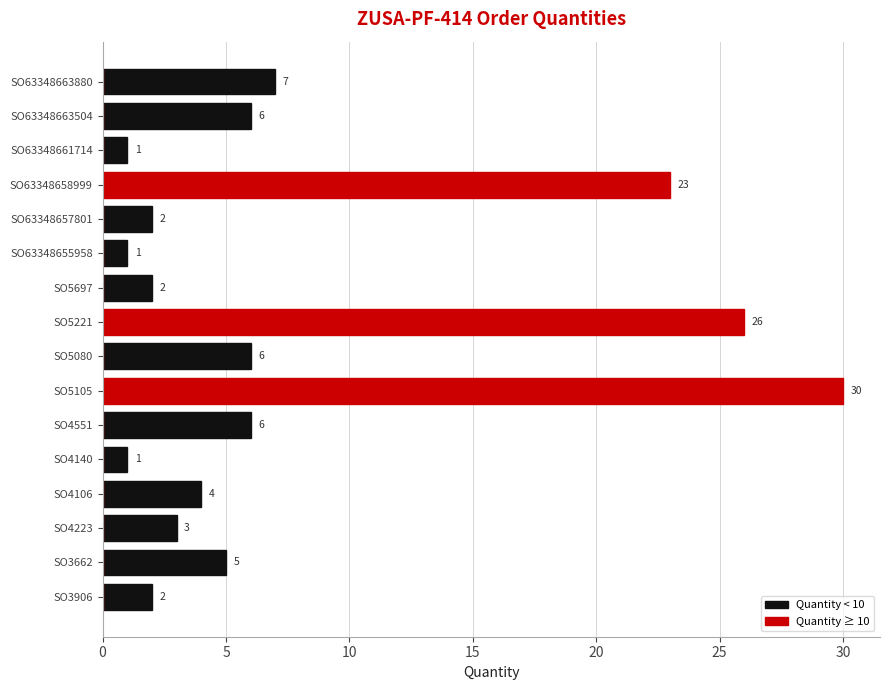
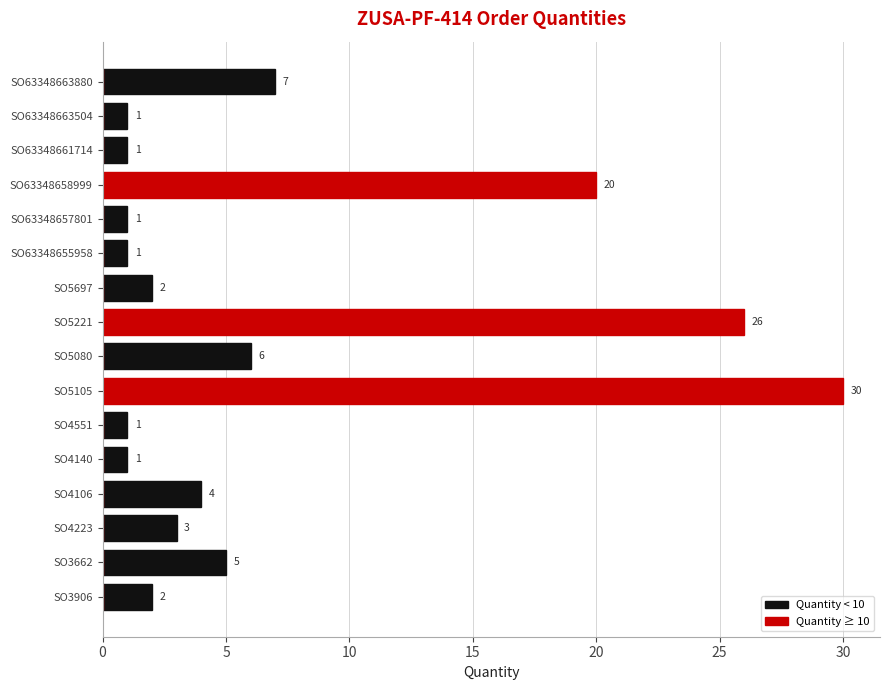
  {
    "Quantity < 10": {
      "SO63348663880": 7,
-     "SO63348663504": 6,
+     "SO63348663504": 1,
      "SO63348661714": 1,
-     "SO63348657801": 2,
+     "SO63348657801": 1,
      "SO63348655958": 1,
      "SO5697": 2,
      "SO5080": 6,
-     "SO4551": 6,
+     "SO4551": 1,
      "SO4140": 1,
      "SO4106": 4,
      "SO4223": 3,
      "SO3662": 5,
      "SO3906": 2
    },
    "Quantity ≥ 10": {
-     "SO63348658999": 23,
+     "SO63348658999": 20,
      "SO5221": 26,
      "SO5105": 30
    }
  }
